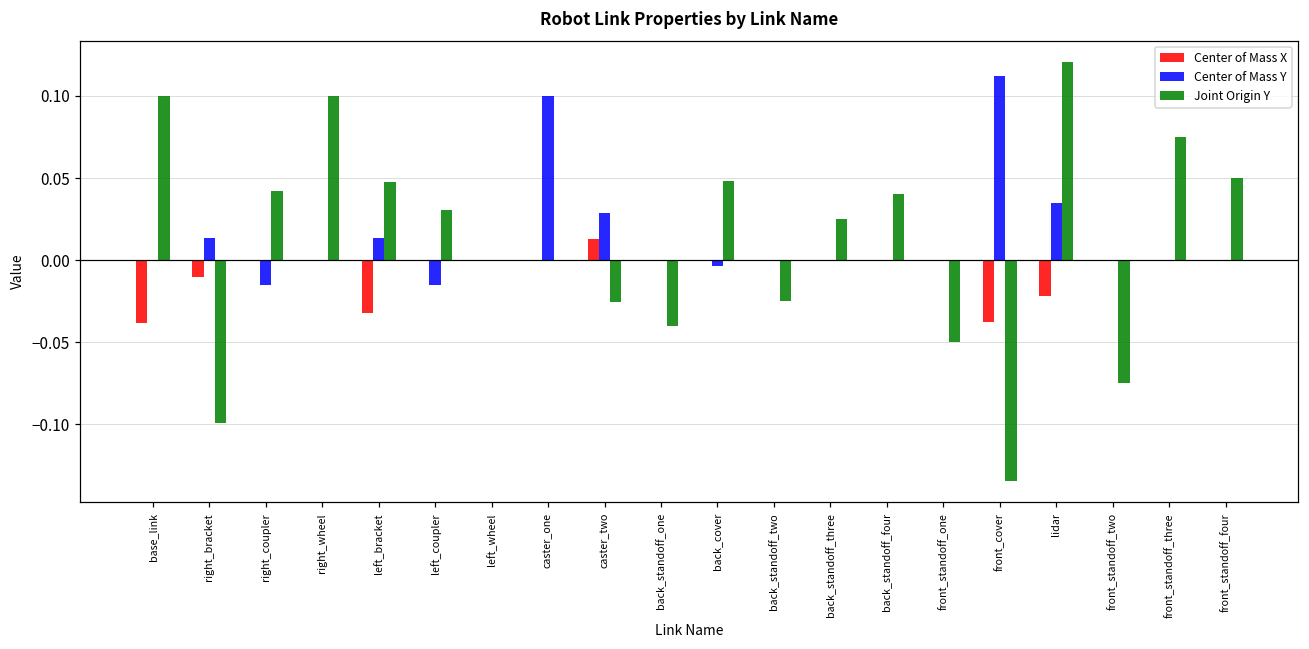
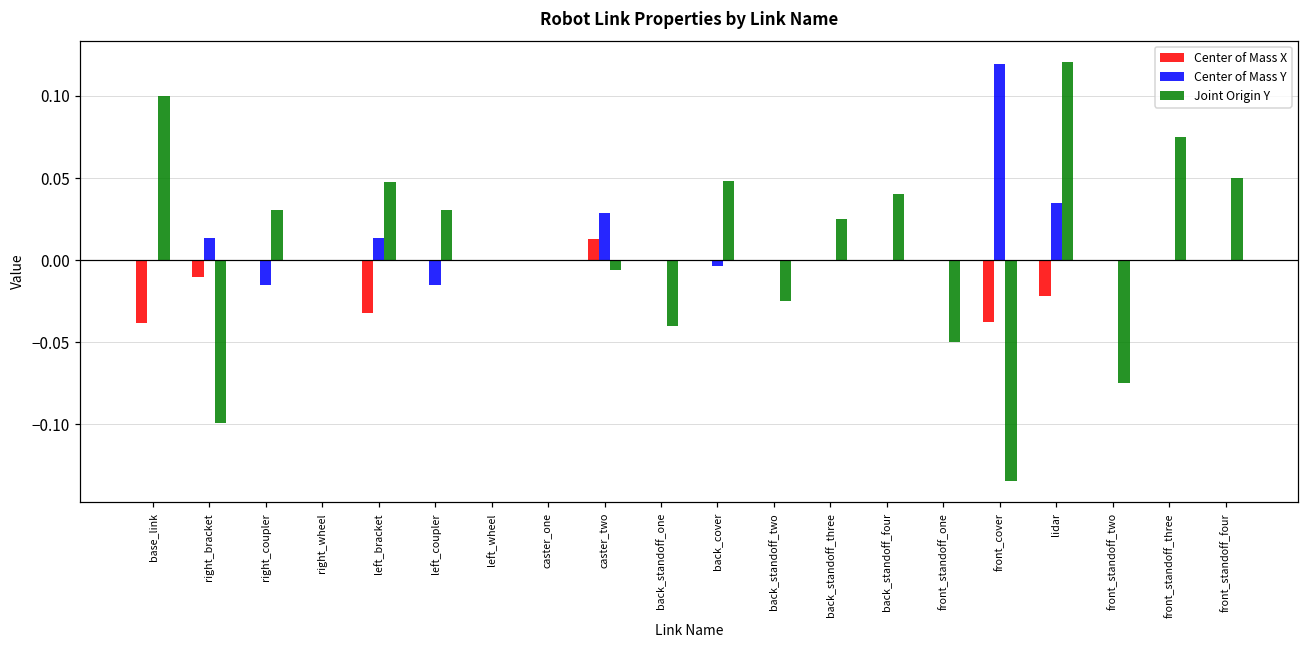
  {
    "Center of Mass X": {
      "base_link": -0.038,
      "right_bracket": -0.010,
      "left_bracket": -0.032,
      "caster_two": 0.013,
      "back_standoff_four": 0.000,
      "front_standoff_one": 0.000,
      "front_cover": -0.038,
      "lidar": -0.022,
      "front_standoff_four": 0.000
    },
    "Center of Mass Y": {
      "right_bracket": 0.014,
      "right_coupler": -0.015,
      "left_bracket": 0.014,
      "left_coupler": -0.015,
-     "caster_one": 0.1,
+     "caster_one": 0.0,
      "caster_two": 0.029,
      "back_standoff_one": 0.000,
      "back_cover": -0.004,
      "back_standoff_three": 0.000,
-     "front_cover": 0.112,
+     "front_cover": 0.119,
      "lidar": 0.035
    },
    "Joint Origin Y": {
      "base_link": 0.100,
      "right_bracket": -0.099,
-     "right_coupler": 0.042,
-     "right_wheel": 0.1,
+     "right_coupler": 0.030,
+     "right_wheel": 0.0,
      "left_bracket": 0.048,
      "left_coupler": 0.030,
      "left_wheel": 0.000,
      "caster_one": 0.000,
-     "caster_two": -0.025,
+     "caster_two": -0.006,
      "back_standoff_one": -0.040,
      "back_cover": 0.048,
      "back_standoff_two": -0.025,
      "back_standoff_three": 0.025,
      "back_standoff_four": 0.040,
      "front_standoff_one": -0.050,
      "front_cover": -0.135,
      "lidar": 0.121,
      "front_standoff_two": -0.075,
      "front_standoff_three": 0.075,
      "front_standoff_four": 0.050
    }
  }
